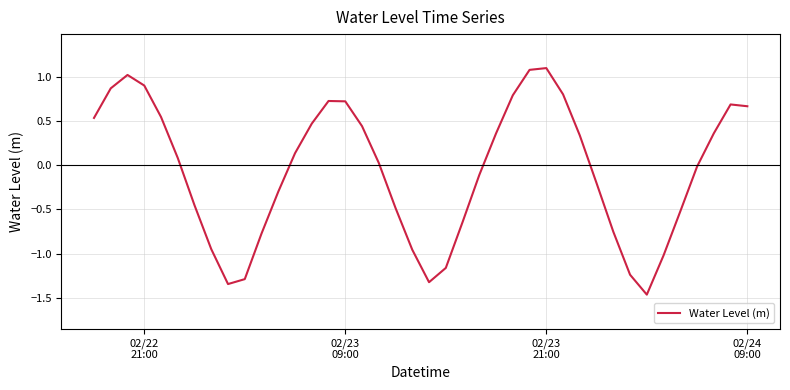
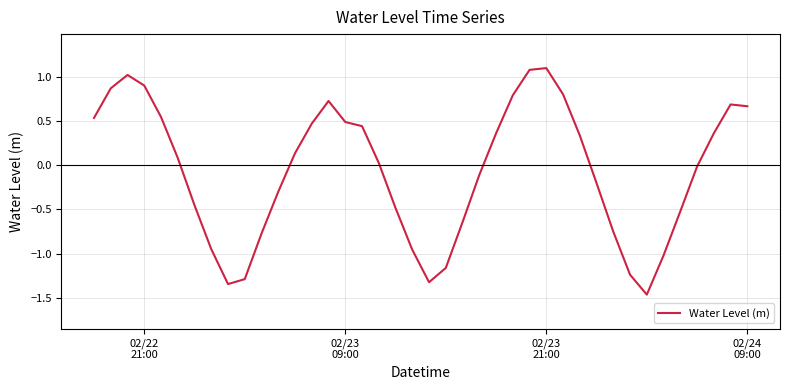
  {
    "02/22 21:00": 0.9,
-   "02/23 09:00": 0.7,
+   "02/23 09:00": 0.5,
    "02/23 21:00": 1.1,
    "02/24 09:00": 0.7
  }
